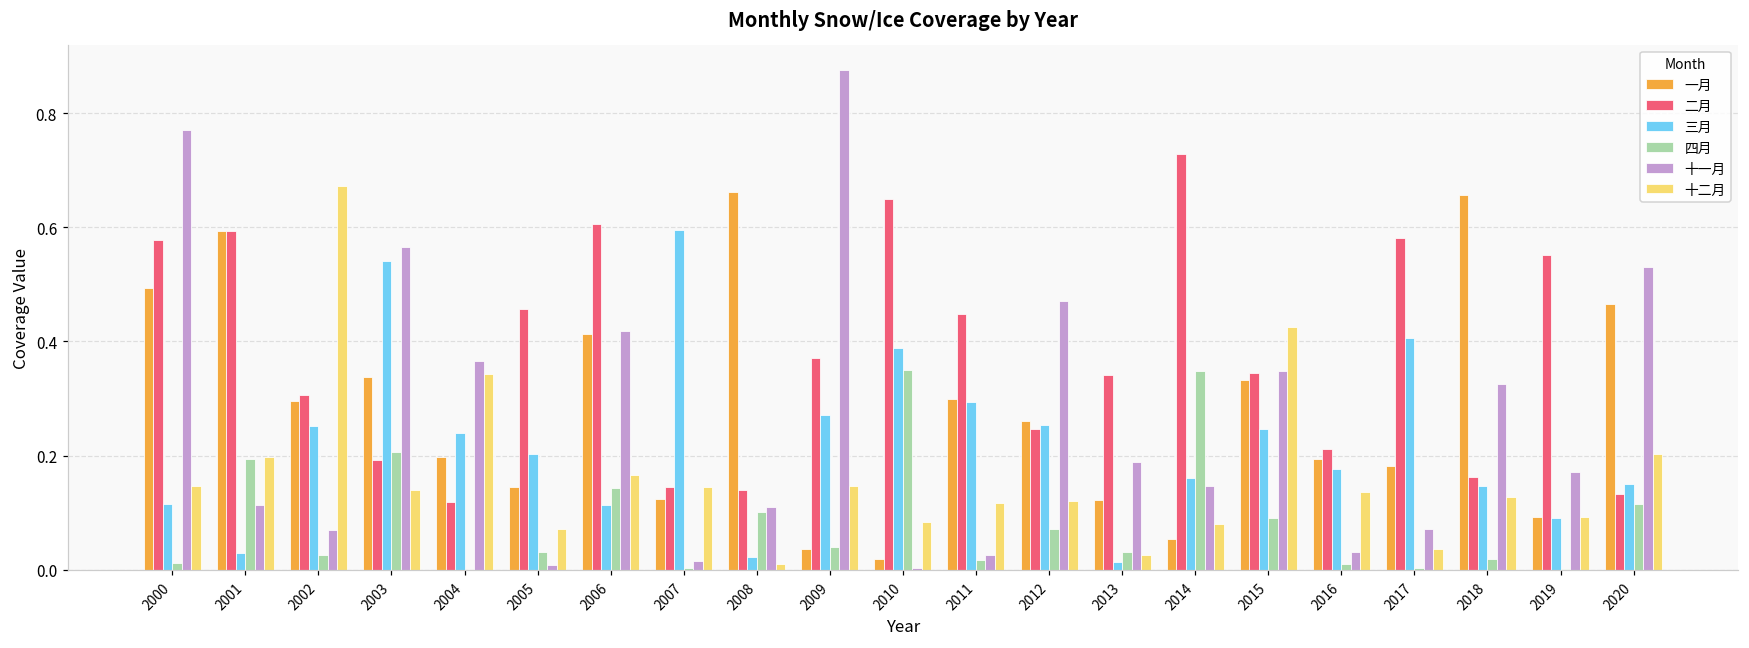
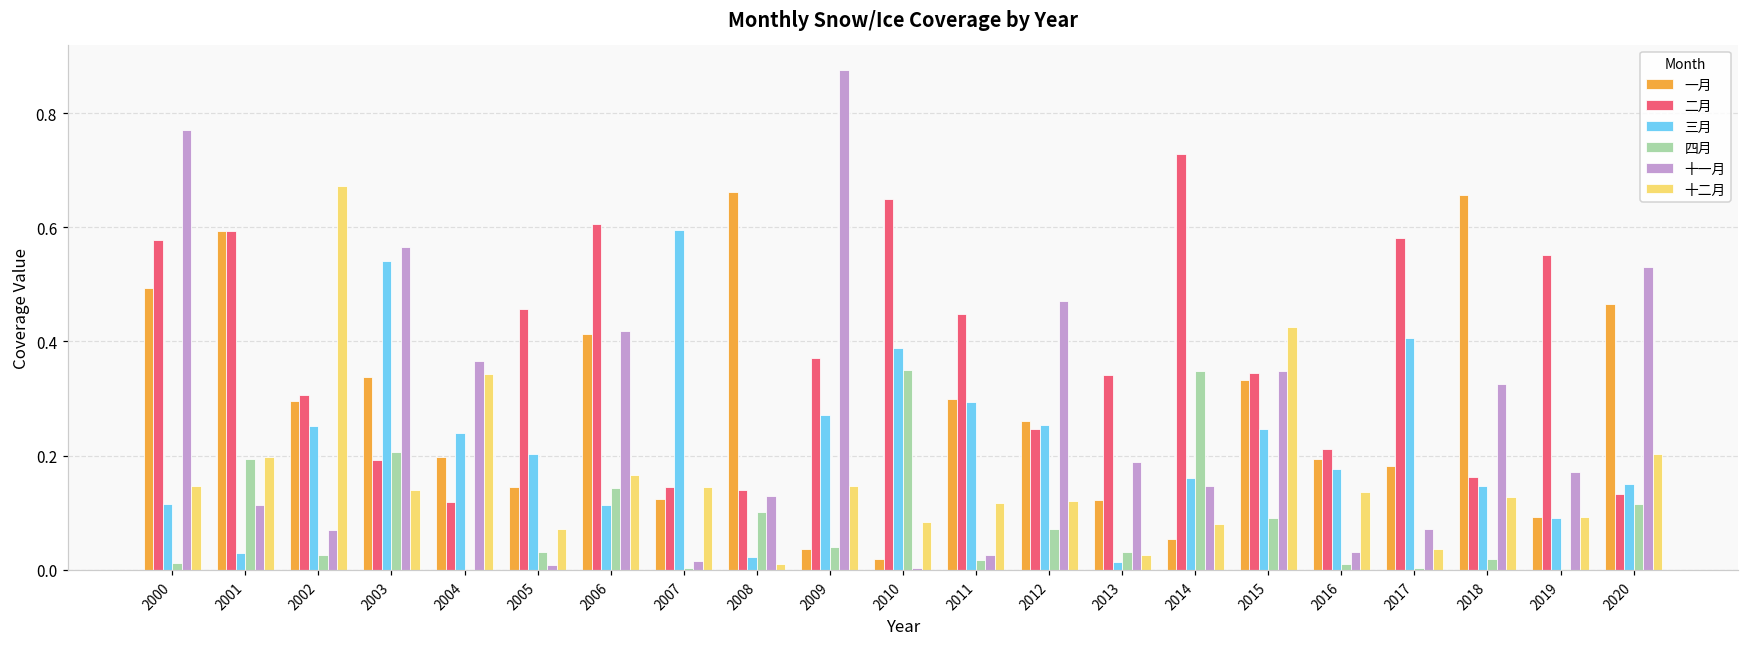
  {
    "一月": {
      "2000": 0.49,
      "2001": 0.59,
      "2002": 0.30,
      "2003": 0.34,
      "2004": 0.20,
      "2005": 0.15,
      "2006": 0.41,
      "2007": 0.12,
      "2008": 0.66,
      "2009": 0.04,
      "2010": 0.02,
      "2011": 0.30,
      "2012": 0.26,
      "2013": 0.12,
      "2014": 0.05,
      "2015": 0.33,
      "2016": 0.19,
      "2017": 0.18,
      "2018": 0.66,
      "2019": 0.09,
      "2020": 0.47
    },
    "二月": {
      "2000": 0.58,
      "2001": 0.59,
      "2002": 0.31,
      "2003": 0.19,
      "2004": 0.12,
      "2005": 0.46,
      "2006": 0.61,
      "2007": 0.15,
      "2008": 0.14,
      "2009": 0.37,
      "2010": 0.65,
      "2011": 0.45,
      "2012": 0.25,
      "2013": 0.34,
      "2014": 0.73,
      "2015": 0.34,
      "2016": 0.21,
      "2017": 0.58,
      "2018": 0.16,
      "2019": 0.55,
      "2020": 0.13
    },
    "三月": {
      "2000": 0.12,
      "2001": 0.03,
      "2002": 0.25,
      "2003": 0.54,
      "2004": 0.24,
      "2005": 0.20,
      "2006": 0.11,
      "2007": 0.60,
      "2008": 0.02,
      "2009": 0.27,
      "2010": 0.39,
      "2011": 0.29,
      "2012": 0.25,
      "2013": 0.01,
      "2014": 0.16,
      "2015": 0.25,
      "2016": 0.18,
      "2017": 0.41,
      "2018": 0.15,
      "2019": 0.09,
      "2020": 0.15
    },
    "四月": {
      "2000": 0.01,
      "2001": 0.19,
      "2002": 0.03,
      "2003": 0.21,
      "2004": 0.00,
      "2005": 0.03,
      "2006": 0.14,
      "2008": 0.10,
      "2009": 0.04,
      "2010": 0.35,
      "2011": 0.02,
      "2012": 0.07,
      "2013": 0.03,
      "2014": 0.35,
      "2015": 0.09,
      "2016": 0.01,
      "2018": 0.02,
      "2020": 0.11
    },
    "十一月": {
      "2000": 0.77,
      "2001": 0.11,
      "2002": 0.07,
      "2003": 0.57,
      "2004": 0.37,
      "2005": 0.01,
      "2006": 0.42,
      "2007": 0.01,
-     "2008": 0.11,
+     "2008": 0.13,
      "2009": 0.88,
      "2011": 0.03,
      "2012": 0.47,
      "2013": 0.19,
      "2014": 0.15,
      "2015": 0.35,
      "2016": 0.03,
      "2017": 0.07,
      "2018": 0.33,
      "2019": 0.17,
      "2020": 0.53
    },
    "十二月": {
      "2000": 0.15,
      "2001": 0.20,
      "2002": 0.67,
      "2003": 0.14,
      "2004": 0.34,
      "2005": 0.07,
      "2006": 0.17,
      "2007": 0.15,
      "2008": 0.01,
      "2009": 0.15,
      "2010": 0.08,
      "2011": 0.12,
      "2012": 0.12,
      "2013": 0.03,
      "2014": 0.08,
      "2015": 0.42,
      "2016": 0.14,
      "2017": 0.04,
      "2018": 0.13,
      "2019": 0.09,
      "2020": 0.20
    }
  }
